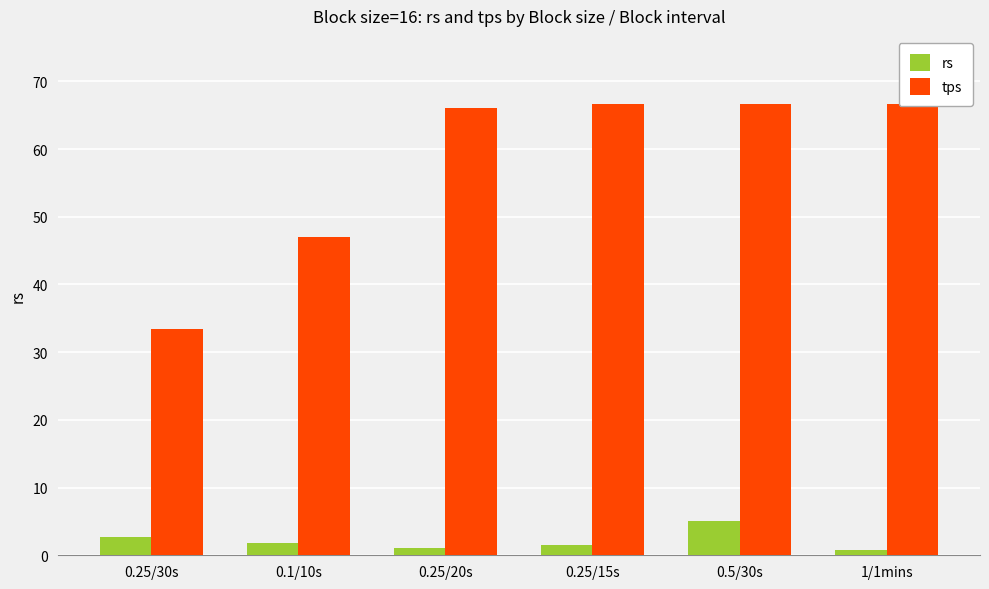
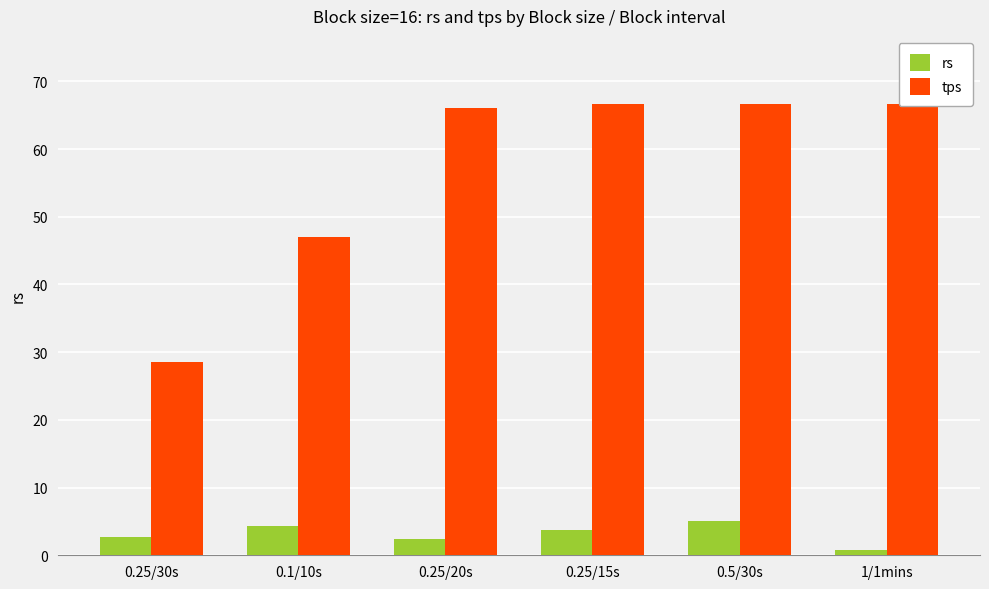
  {
    "rs": {
      "0.25/30s": 3,
-     "0.1/10s": 2,
-     "0.25/20s": 1,
-     "0.25/15s": 1,
+     "0.1/10s": 4,
+     "0.25/20s": 2,
+     "0.25/15s": 4,
      "0.5/30s": 5,
      "1/1mins": 1
    },
    "tps": {
-     "0.25/30s": 33,
+     "0.25/30s": 29,
      "0.1/10s": 47,
      "0.25/20s": 66,
      "0.25/15s": 67,
      "0.5/30s": 67
    }
  }
